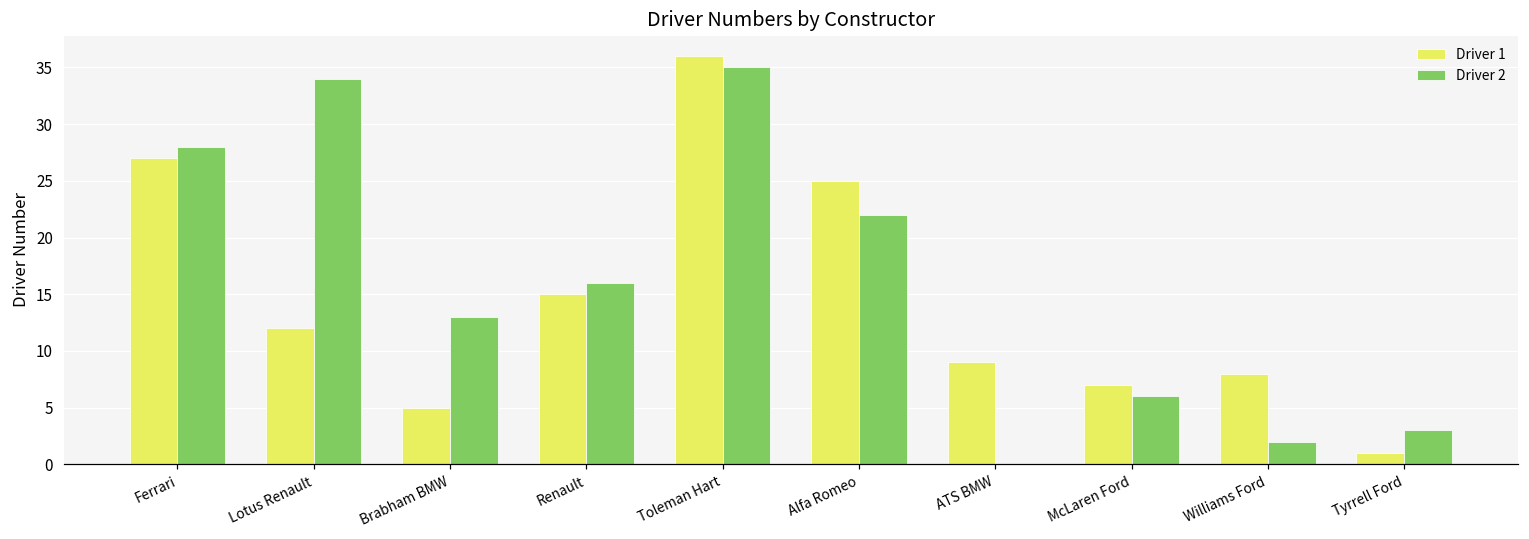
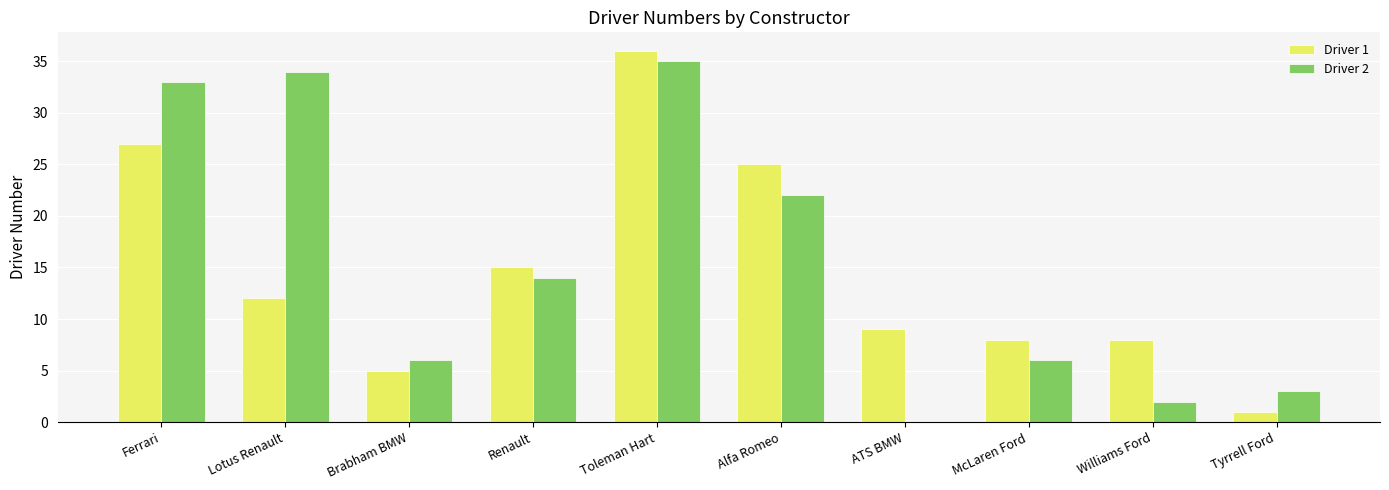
  {
    "Driver 1": {
      "Ferrari": 27,
      "Lotus Renault": 12,
      "Brabham BMW": 5,
      "Renault": 15,
      "Toleman Hart": 36,
      "Alfa Romeo": 25,
      "ATS BMW": 9,
-     "McLaren Ford": 7,
+     "McLaren Ford": 8,
      "Williams Ford": 8,
      "Tyrrell Ford": 1
    },
    "Driver 2": {
-     "Ferrari": 28,
+     "Ferrari": 33,
      "Lotus Renault": 34,
-     "Brabham BMW": 13,
-     "Renault": 16,
+     "Brabham BMW": 6,
+     "Renault": 14,
      "Toleman Hart": 35,
      "Alfa Romeo": 22,
      "ATS BMW": 0,
      "McLaren Ford": 6,
      "Williams Ford": 2,
      "Tyrrell Ford": 3
    }
  }
